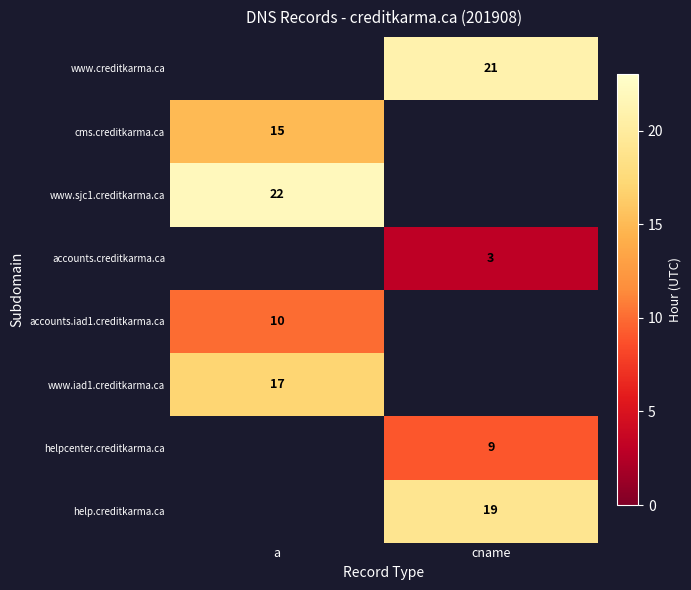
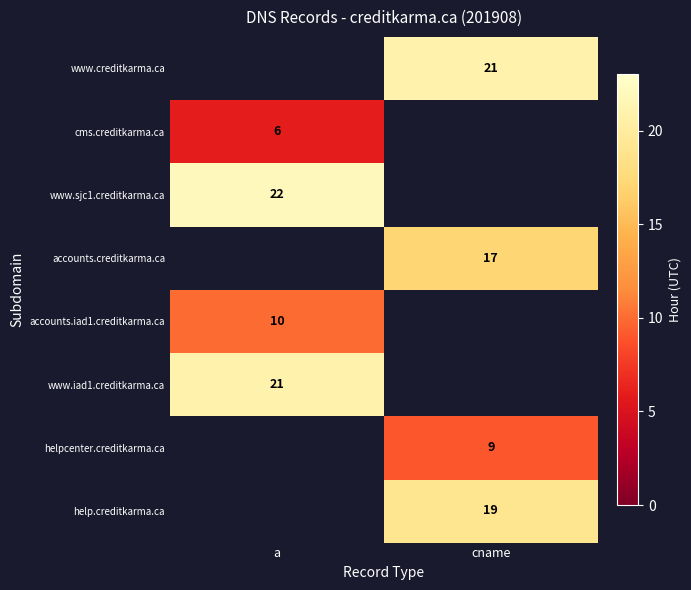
  {
    "www.creditkarma.ca": {
      "cname": 21
    },
    "cms.creditkarma.ca": {
-     "a": 15
+     "a": 6
    },
    "www.sjc1.creditkarma.ca": {
      "a": 22
    },
    "accounts.creditkarma.ca": {
-     "cname": 3
+     "cname": 17
    },
    "accounts.iad1.creditkarma.ca": {
      "a": 10
    },
    "www.iad1.creditkarma.ca": {
-     "a": 17
+     "a": 21
    },
    "helpcenter.creditkarma.ca": {
      "cname": 9
    },
    "help.creditkarma.ca": {
      "cname": 19
    }
  }
